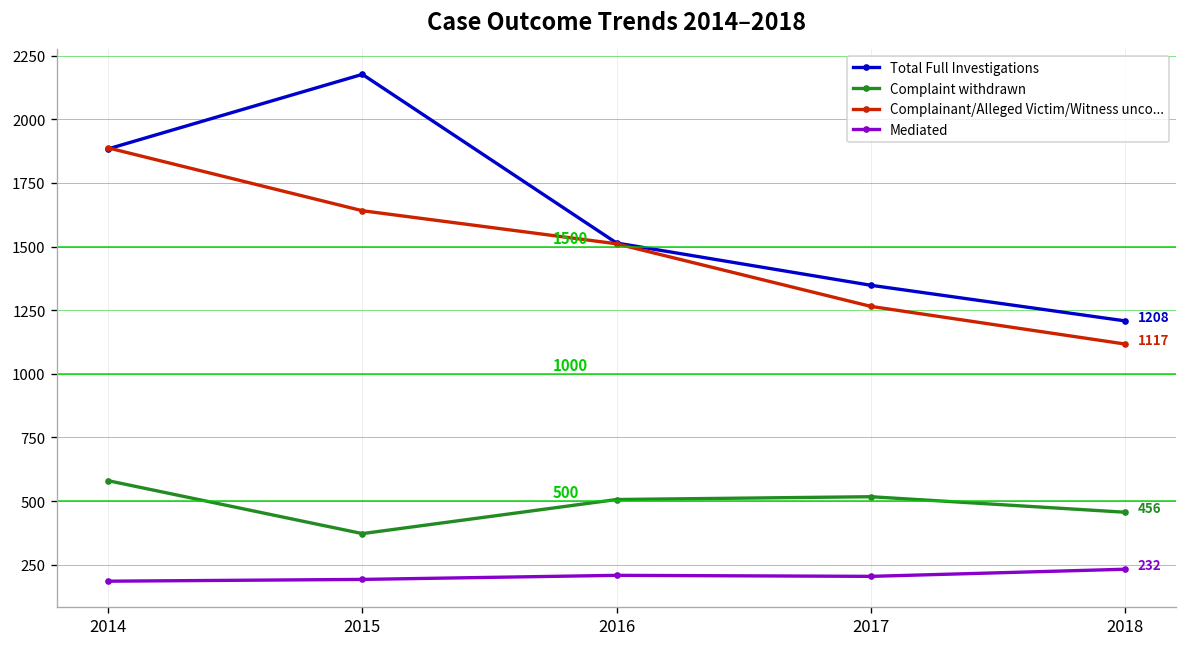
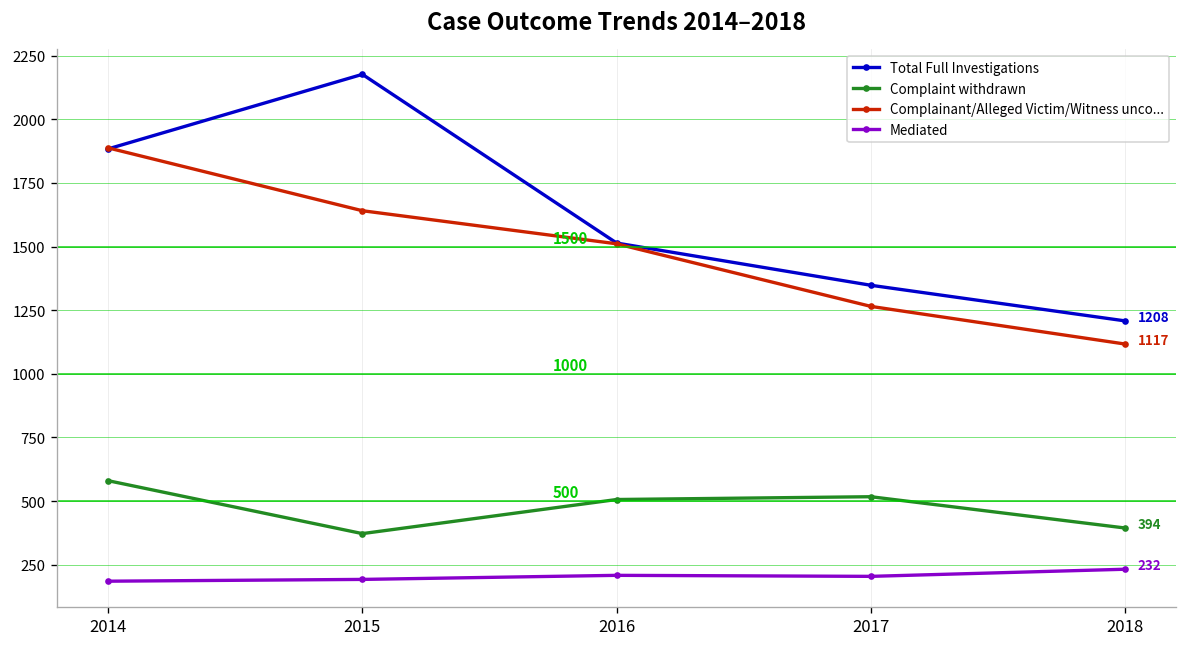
  {
    "Total Full Investigations": {
      "2018": 1208
    },
    "Complaint withdrawn": {
-     "2018": 456
+     "2018": 394
    },
    "Complainant/Alleged Victim/Witness unco...": {
      "2018": 1117
    },
    "Mediated": {
      "2018": 232
    }
  }
